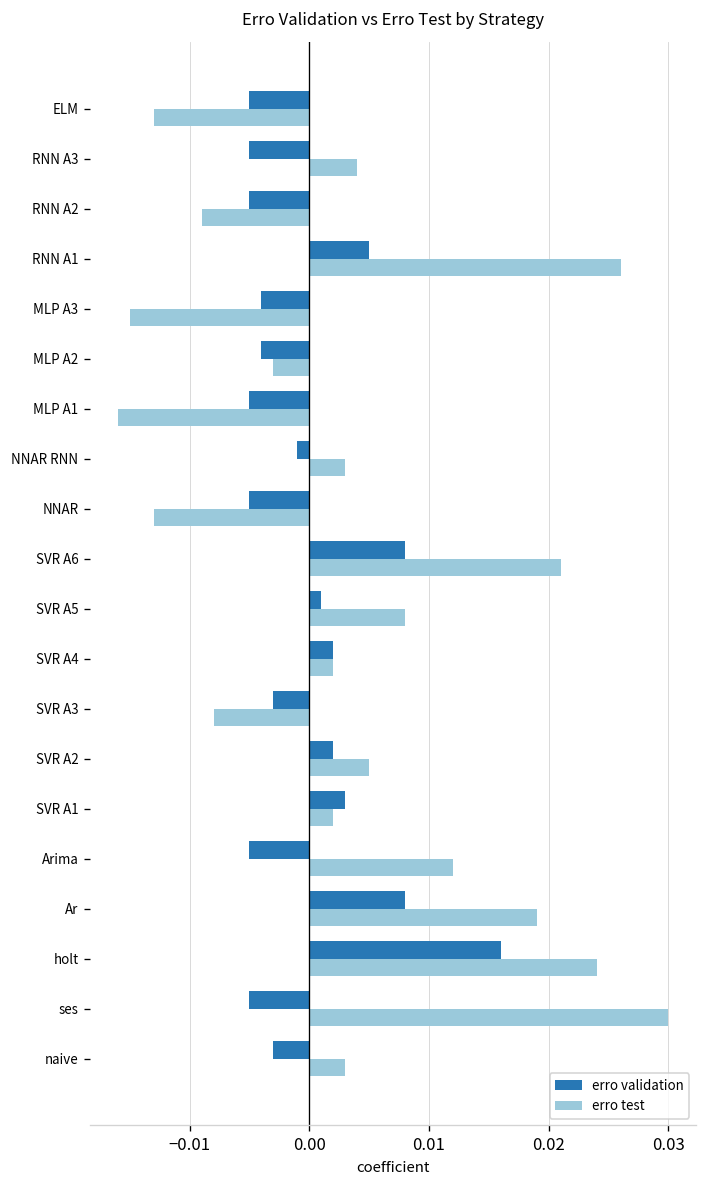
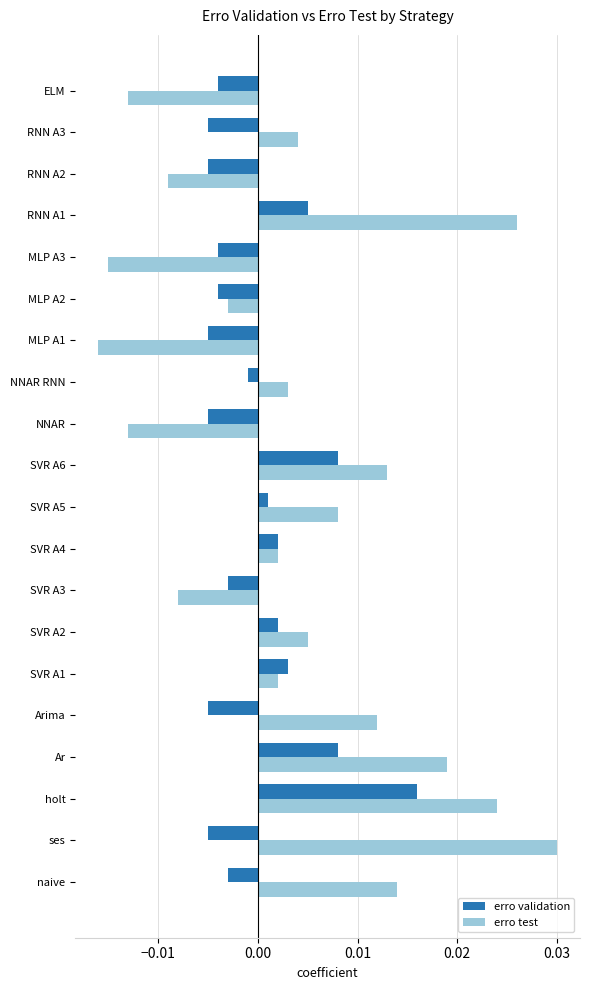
  {
    "erro validation": {
-     "ELM": -0.005,
+     "ELM": -0.004,
      "RNN A3": -0.005,
      "RNN A2": -0.005,
      "RNN A1": 0.005,
      "MLP A3": -0.004,
      "MLP A2": -0.004,
      "MLP A1": -0.005,
      "NNAR RNN": -0.001,
      "NNAR": -0.005,
      "SVR A6": 0.008,
      "SVR A5": 0.001,
      "SVR A4": 0.002,
      "SVR A3": -0.003,
      "SVR A2": 0.002,
      "SVR A1": 0.003,
      "Arima": -0.005,
      "Ar": 0.008,
      "holt": 0.016,
      "ses": -0.005,
      "naive": -0.003
    },
    "erro test": {
      "ELM": -0.013,
      "RNN A3": 0.004,
      "RNN A2": -0.009,
      "RNN A1": 0.026,
      "MLP A3": -0.015,
      "MLP A2": -0.003,
      "MLP A1": -0.016,
      "NNAR RNN": 0.003,
      "NNAR": -0.013,
-     "SVR A6": 0.021,
+     "SVR A6": 0.013,
      "SVR A5": 0.008,
      "SVR A4": 0.002,
      "SVR A3": -0.008,
      "SVR A2": 0.005,
      "SVR A1": 0.002,
      "Arima": 0.012,
      "Ar": 0.019,
      "holt": 0.024,
      "ses": 0.030,
-     "naive": 0.003
+     "naive": 0.014
    }
  }
